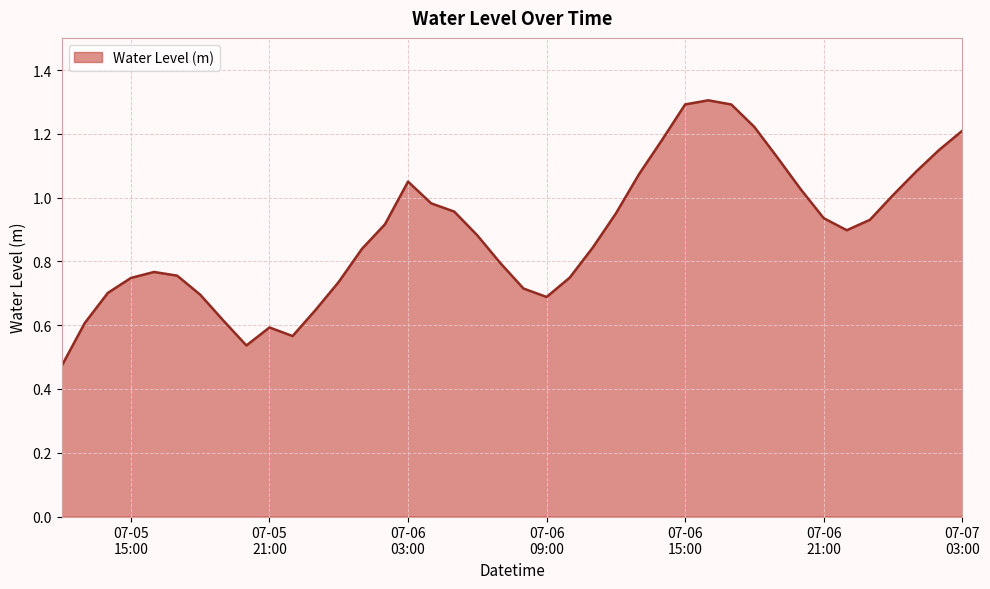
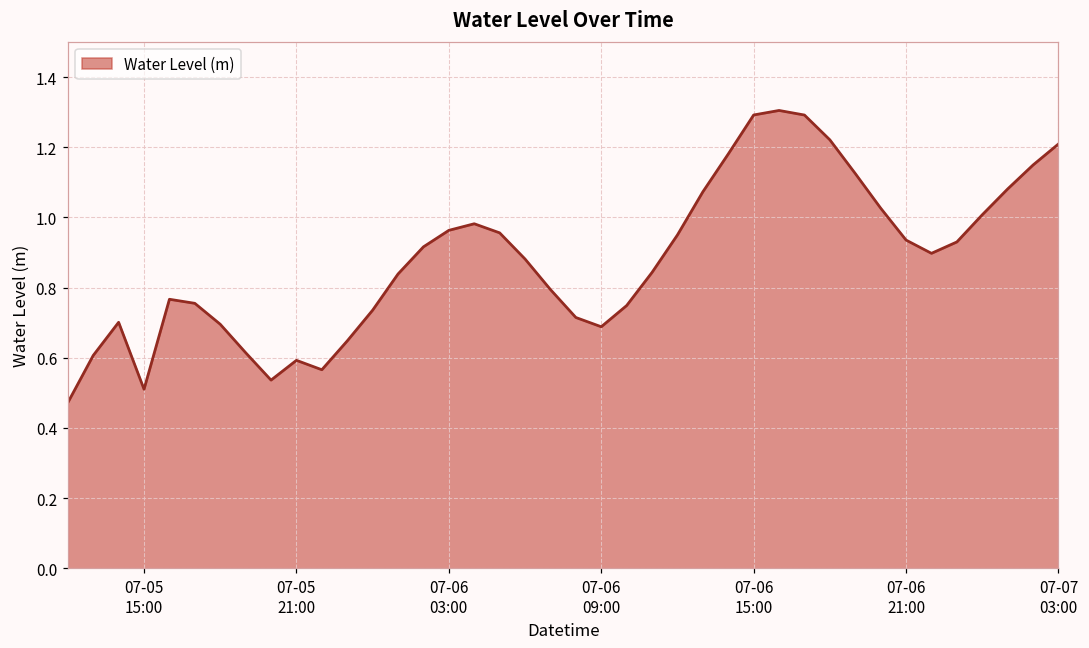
  {
-   "07-05 15:00": 0.75,
+   "07-05 15:00": 0.51,
    "07-05 21:00": 0.59,
-   "07-06 03:00": 1.05,
+   "07-06 03:00": 0.96,
    "07-06 09:00": 0.69,
    "07-06 15:00": 1.29,
    "07-06 21:00": 0.94,
    "07-07 03:00": 1.21
  }
